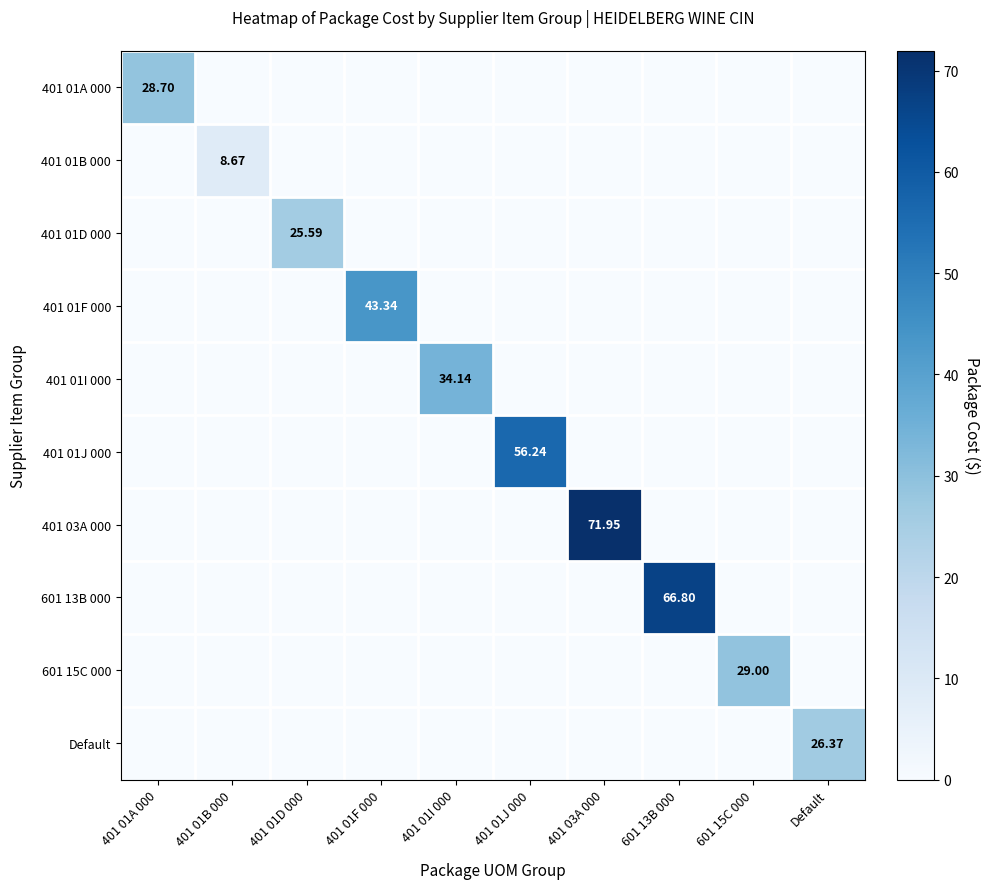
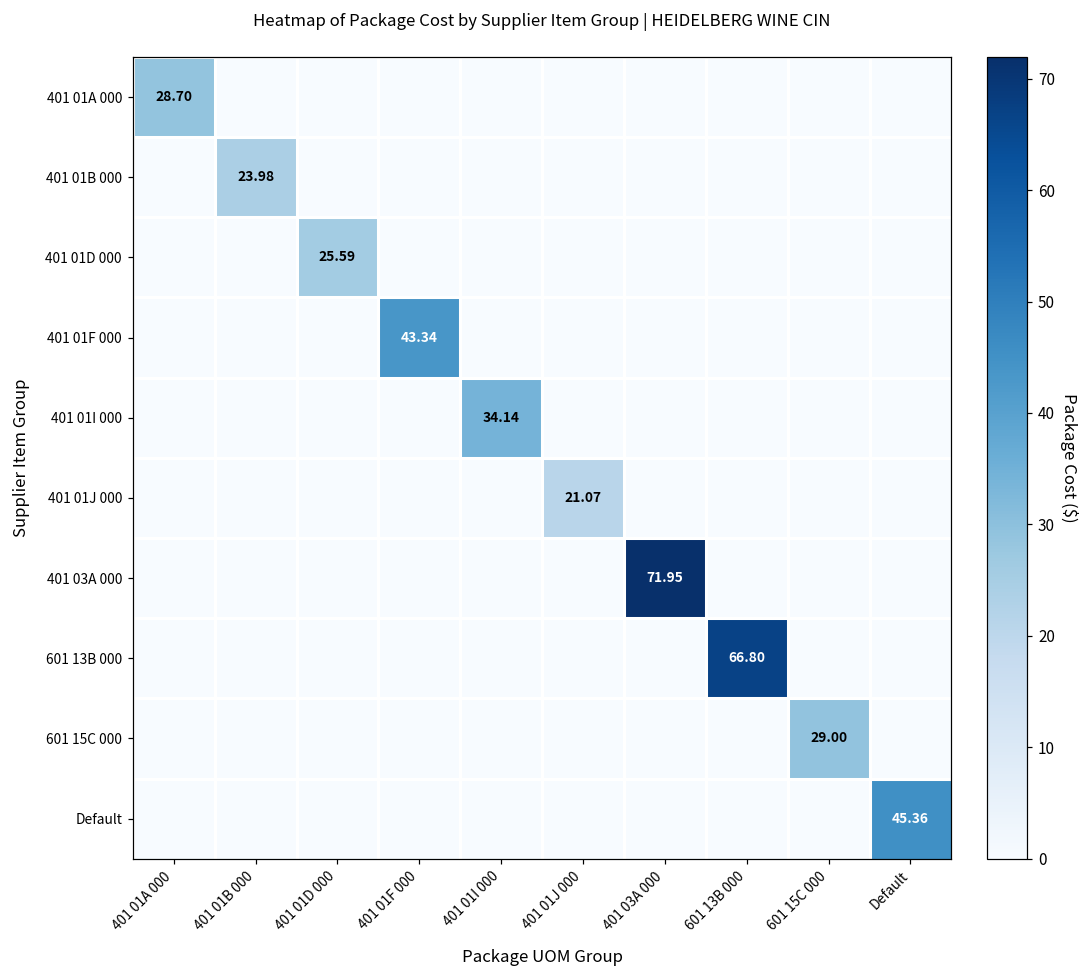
  {
    "401 01A 000": {
      "401 01A 000": 28.70
    },
    "401 01B 000": {
-     "401 01B 000": 8.67
+     "401 01B 000": 23.98
    },
    "401 01D 000": {
      "401 01D 000": 25.59
    },
    "401 01F 000": {
      "401 01F 000": 43.34
    },
    "401 01I 000": {
      "401 01I 000": 34.14
    },
    "401 01J 000": {
-     "401 01J 000": 56.24
+     "401 01J 000": 21.07
    },
    "401 03A 000": {
      "401 03A 000": 71.95
    },
    "601 13B 000": {
      "601 13B 000": 66.80
    },
    "601 15C 000": {
      "601 15C 000": 29.00
    },
    "Default": {
-     "Default": 26.37
+     "Default": 45.36
    }
  }
